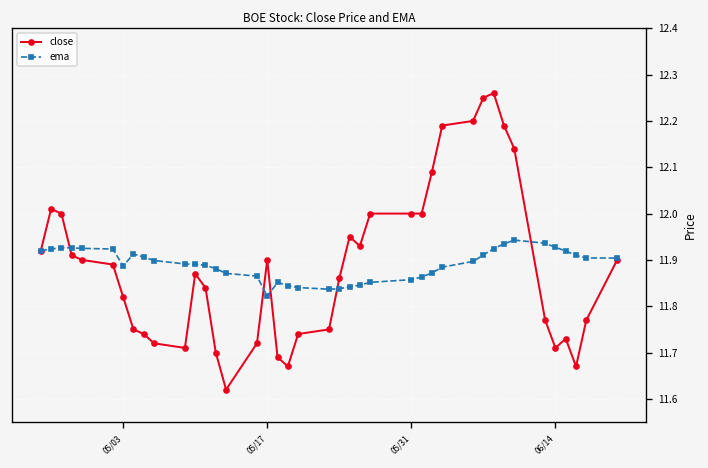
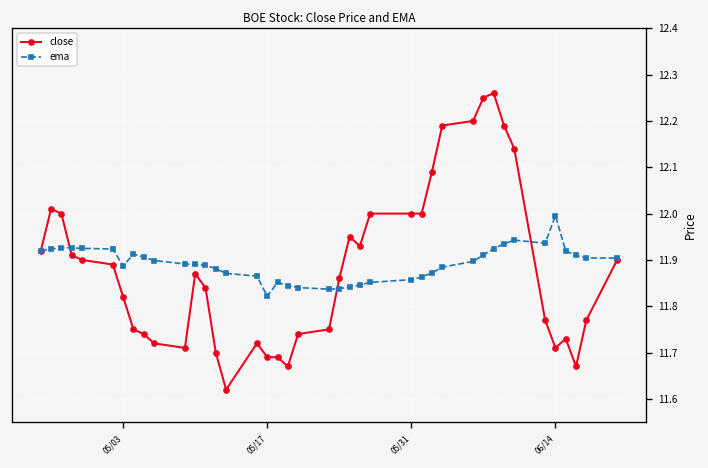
  {
    "close": {
      "05/03": 11.82,
-     "05/17": 11.90,
+     "05/17": 11.69,
      "05/31": 12.00,
      "06/14": 11.71
    },
    "ema": {
      "05/03": 11.89,
      "05/17": 11.82,
      "05/31": 11.86,
-     "06/14": 11.93
+     "06/14": 12.00
    }
  }
